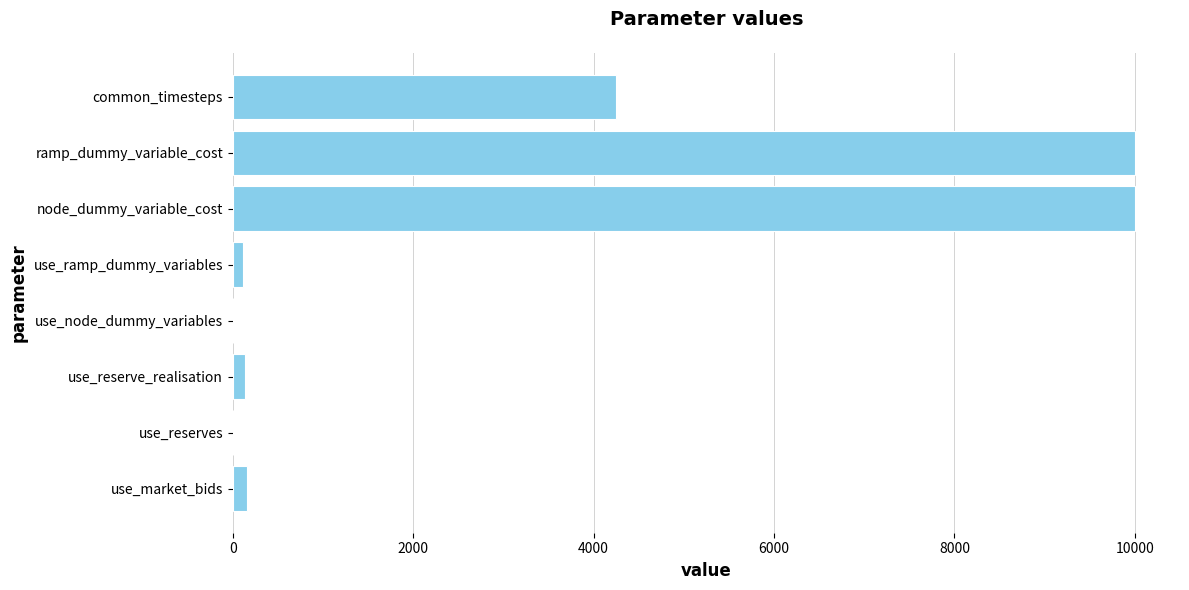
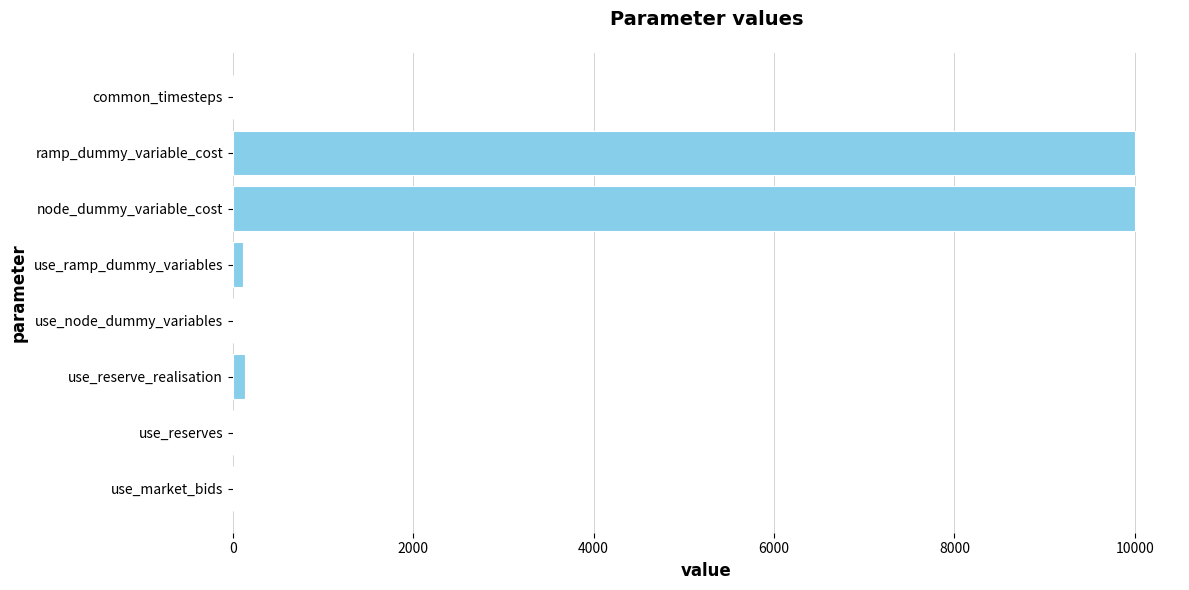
  {
-   "common_timesteps": 4200,
+   "common_timesteps": 0,
    "ramp_dummy_variable_cost": 10000,
    "node_dummy_variable_cost": 10000,
    "use_ramp_dummy_variables": 100,
    "use_reserve_realisation": 100,
-   "use_market_bids": 200
+   "use_market_bids": 0
  }
